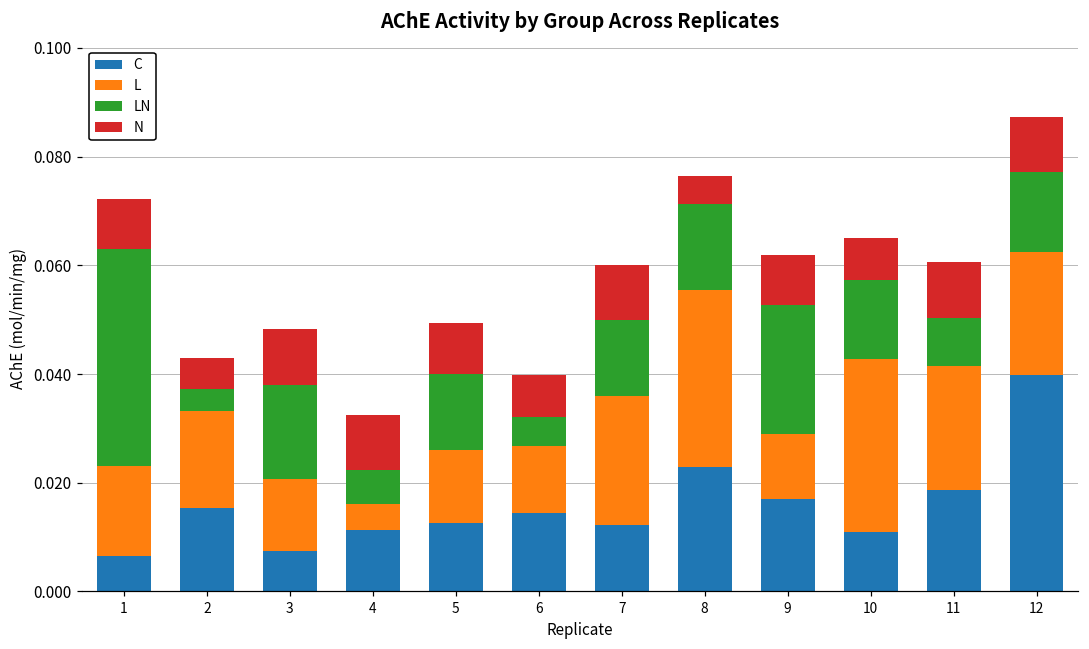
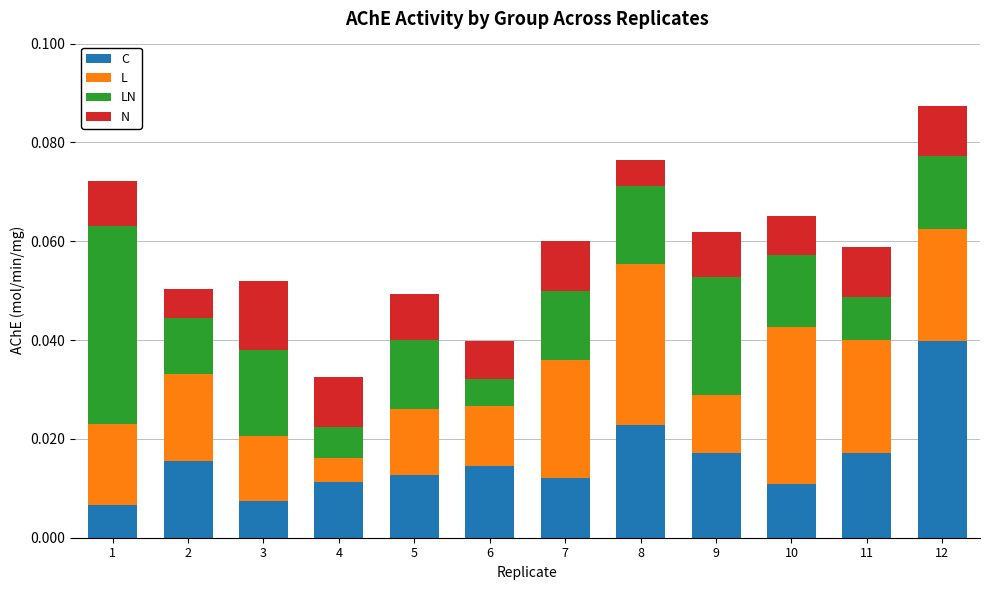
  {
    "C": {
      "1": 0.007,
      "2": 0.015,
      "3": 0.007,
      "4": 0.011,
      "5": 0.013,
      "6": 0.015,
      "7": 0.012,
      "8": 0.023,
      "9": 0.017,
      "10": 0.011,
-     "11": 0.019,
+     "11": 0.017,
      "12": 0.040
    },
    "L": {
      "1": 0.017,
      "2": 0.018,
      "3": 0.013,
      "4": 0.005,
      "5": 0.013,
      "6": 0.012,
      "7": 0.024,
      "8": 0.033,
      "9": 0.012,
      "10": 0.032,
      "11": 0.023,
      "12": 0.023
    },
    "LN": {
      "1": 0.040,
-     "2": 0.004,
+     "2": 0.011,
      "3": 0.017,
      "4": 0.006,
      "5": 0.014,
      "6": 0.005,
      "7": 0.014,
      "8": 0.016,
      "9": 0.024,
      "10": 0.015,
      "11": 0.009,
      "12": 0.015
    },
    "N": {
      "1": 0.009,
      "2": 0.006,
-     "3": 0.010,
+     "3": 0.014,
      "4": 0.010,
      "5": 0.009,
      "6": 0.008,
      "7": 0.010,
      "8": 0.005,
      "9": 0.009,
      "10": 0.008,
      "11": 0.010,
      "12": 0.010
    }
  }
